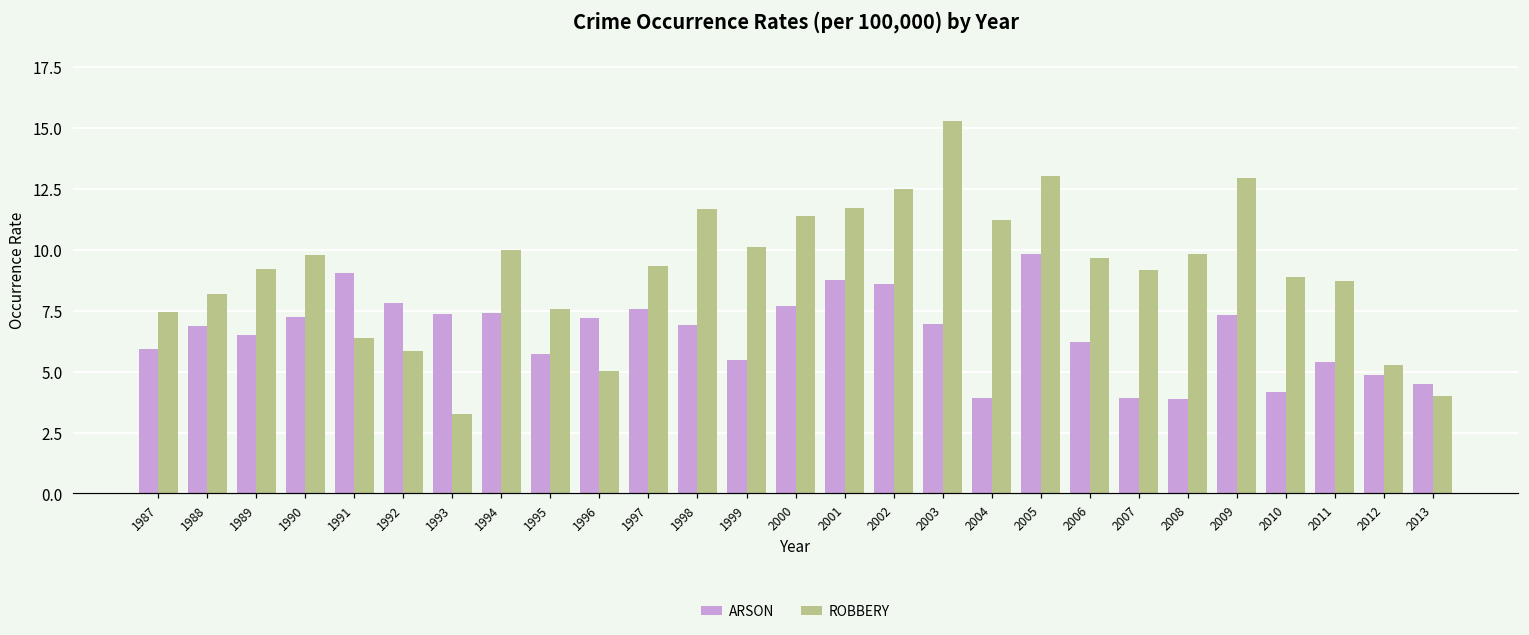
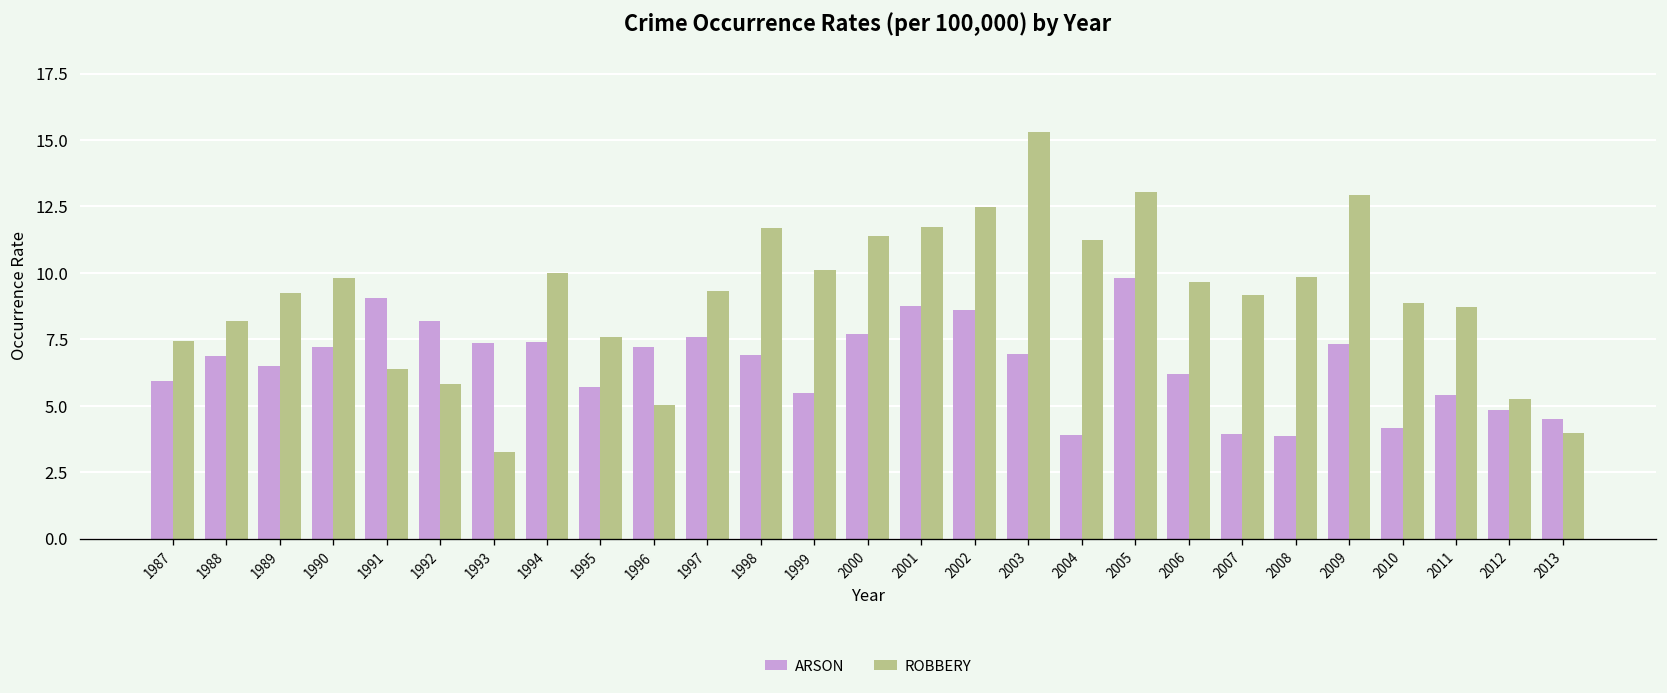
  {
    "ARSON": {
      "1987": 5.9,
      "1988": 6.9,
      "1989": 6.5,
      "1990": 7.2,
      "1991": 9.0,
-     "1992": 7.8,
+     "1992": 8.2,
      "1993": 7.4,
      "1994": 7.4,
      "1995": 5.7,
      "1996": 7.2,
      "1997": 7.6,
      "1998": 6.9,
      "1999": 5.5,
      "2000": 7.7,
      "2001": 8.8,
      "2002": 8.6,
      "2003": 7.0,
      "2004": 3.9,
      "2005": 9.8,
      "2006": 6.2,
      "2007": 3.9,
      "2008": 3.9,
      "2009": 7.3,
      "2010": 4.2,
      "2011": 5.4,
      "2012": 4.9,
      "2013": 4.5
    },
    "ROBBERY": {
      "1987": 7.5,
      "1988": 8.2,
      "1989": 9.2,
      "1990": 9.8,
      "1991": 6.4,
      "1992": 5.8,
      "1993": 3.3,
      "1994": 10.0,
      "1995": 7.6,
      "1996": 5.0,
      "1997": 9.3,
      "1998": 11.7,
      "1999": 10.1,
      "2000": 11.4,
      "2001": 11.7,
      "2002": 12.5,
      "2003": 15.3,
      "2004": 11.2,
      "2005": 13.0,
      "2006": 9.7,
      "2007": 9.2,
      "2008": 9.8,
      "2009": 12.9,
      "2010": 8.9,
      "2011": 8.7,
      "2012": 5.3,
      "2013": 4.0
    }
  }
